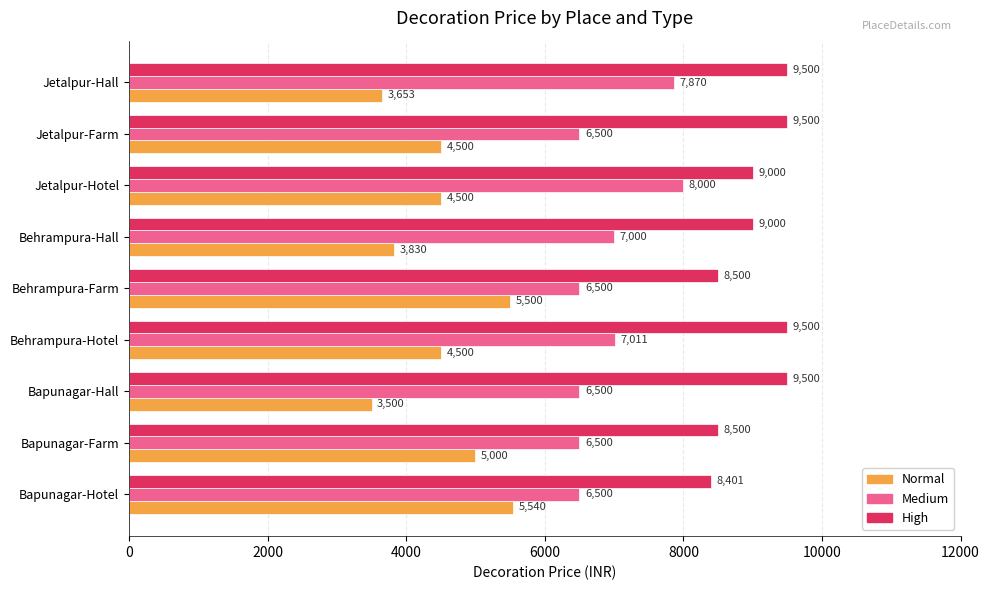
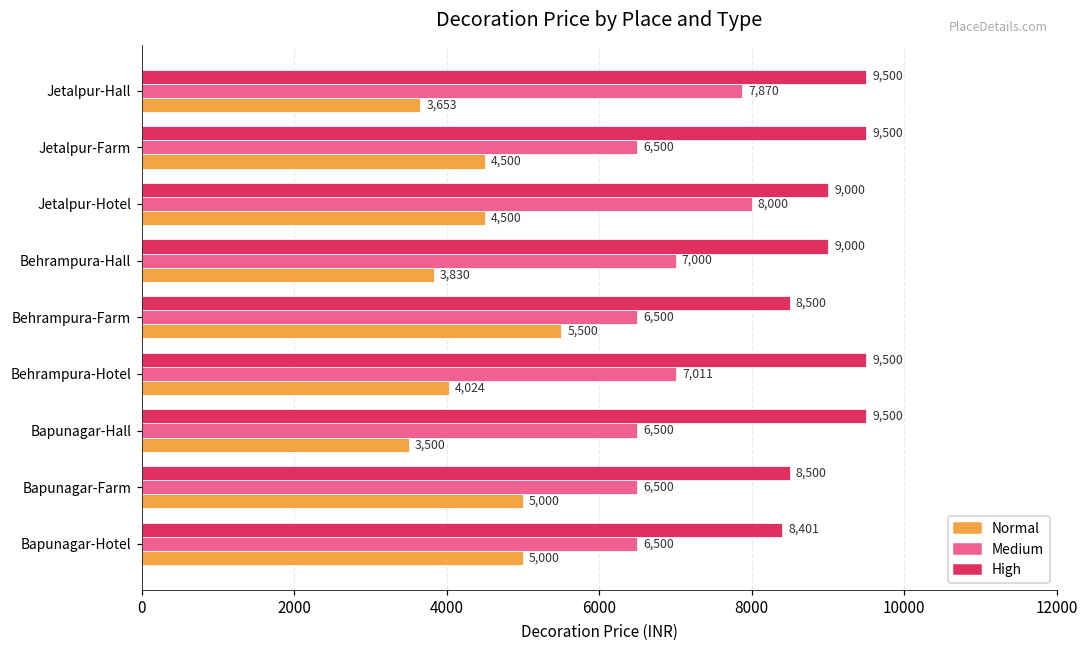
  {
    "Normal": {
      "Jetalpur-Hall": "3,653",
      "Jetalpur-Farm": "4,500",
      "Jetalpur-Hotel": "4,500",
      "Behrampura-Hall": "3,830",
      "Behrampura-Farm": "5,500",
-     "Behrampura-Hotel": "4,500",
+     "Behrampura-Hotel": "4,024",
      "Bapunagar-Hall": "3,500",
      "Bapunagar-Farm": "5,000",
-     "Bapunagar-Hotel": "5,540"
+     "Bapunagar-Hotel": "5,000"
    },
    "Medium": {
      "Jetalpur-Hall": "7,870",
      "Jetalpur-Farm": "6,500",
      "Jetalpur-Hotel": "8,000",
      "Behrampura-Hall": "7,000",
      "Behrampura-Farm": "6,500",
      "Behrampura-Hotel": "7,011",
      "Bapunagar-Hall": "6,500",
      "Bapunagar-Farm": "6,500",
      "Bapunagar-Hotel": "6,500"
    },
    "High": {
      "Jetalpur-Hall": "9,500",
      "Jetalpur-Farm": "9,500",
      "Jetalpur-Hotel": "9,000",
      "Behrampura-Hall": "9,000",
      "Behrampura-Farm": "8,500",
      "Behrampura-Hotel": "9,500",
      "Bapunagar-Hall": "9,500",
      "Bapunagar-Farm": "8,500",
      "Bapunagar-Hotel": "8,401"
    }
  }
